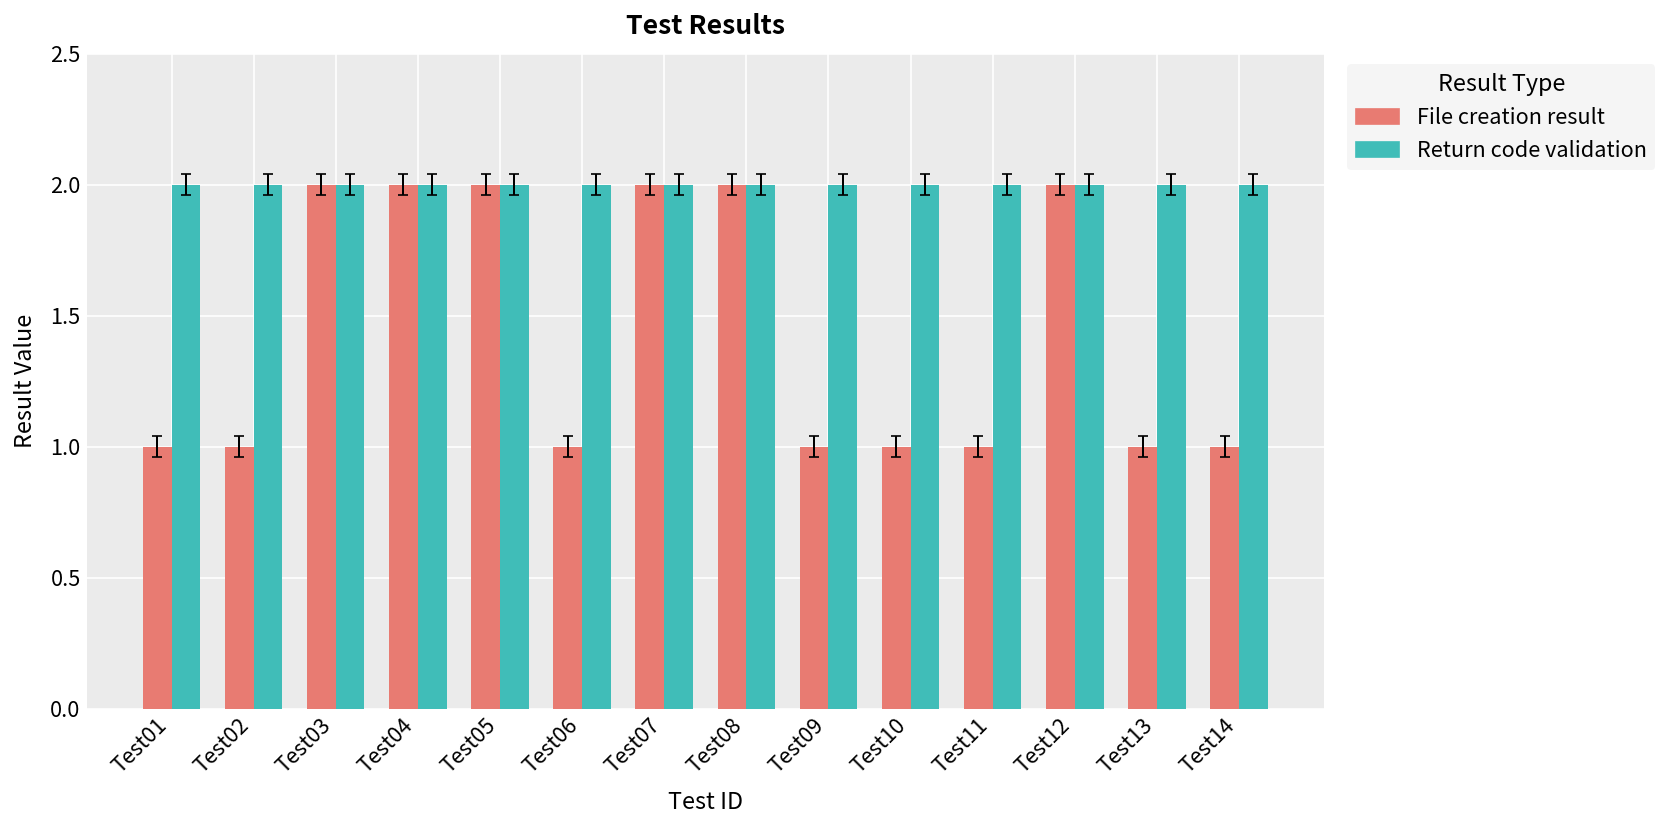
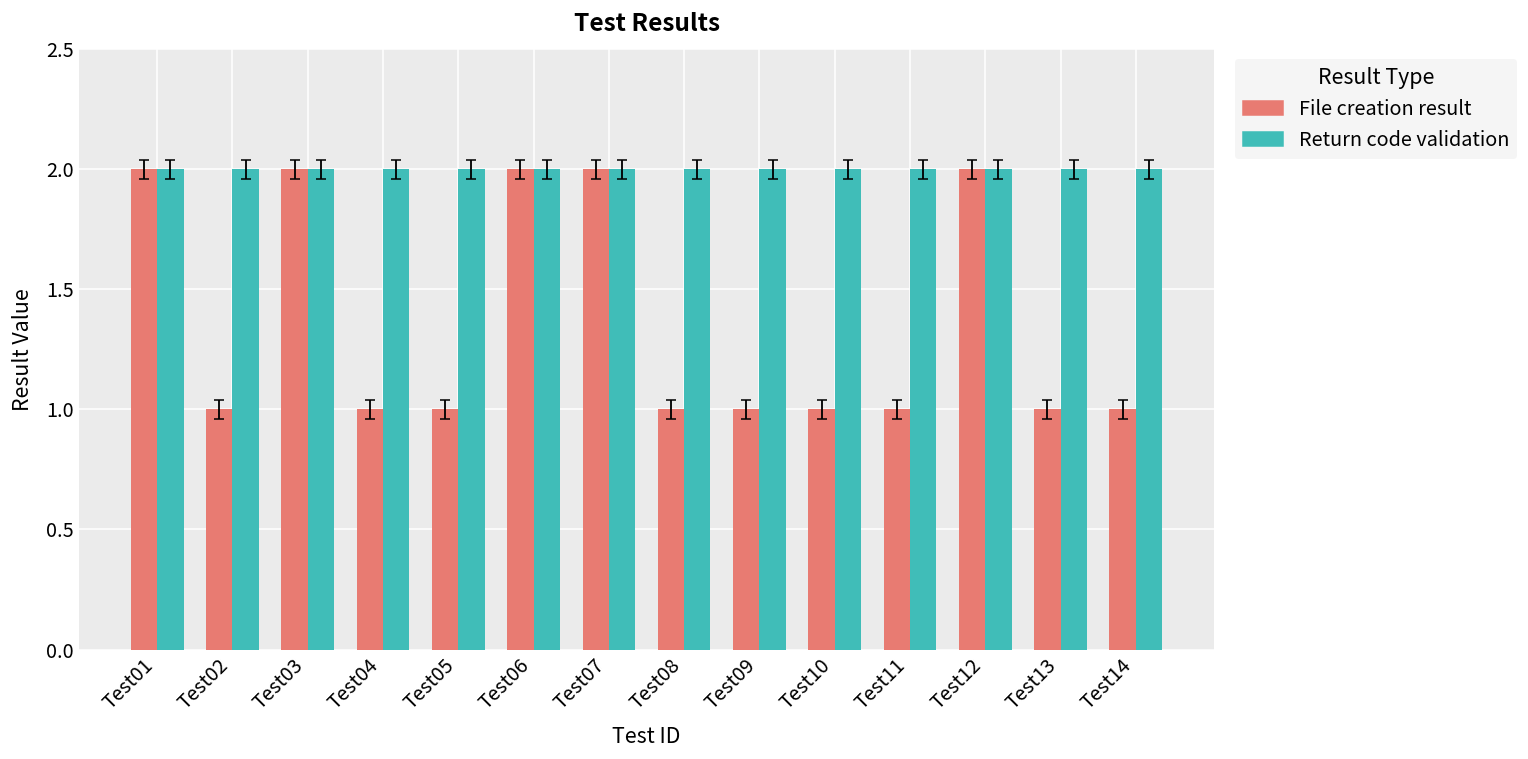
  {
    "File creation result": {
-     "Test01": 1,
+     "Test01": 2,
      "Test02": 1,
      "Test03": 2,
-     "Test04": 2,
-     "Test05": 2,
-     "Test06": 1,
+     "Test04": 1,
+     "Test05": 1,
+     "Test06": 2,
      "Test07": 2,
-     "Test08": 2,
+     "Test08": 1,
      "Test09": 1,
      "Test10": 1,
      "Test11": 1,
      "Test12": 2,
      "Test13": 1,
      "Test14": 1
    },
    "Return code validation": {
      "Test01": 2,
      "Test02": 2,
      "Test03": 2,
      "Test04": 2,
      "Test05": 2,
      "Test06": 2,
      "Test07": 2,
      "Test08": 2,
      "Test09": 2,
      "Test10": 2,
      "Test11": 2,
      "Test12": 2,
      "Test13": 2,
      "Test14": 2
    }
  }
